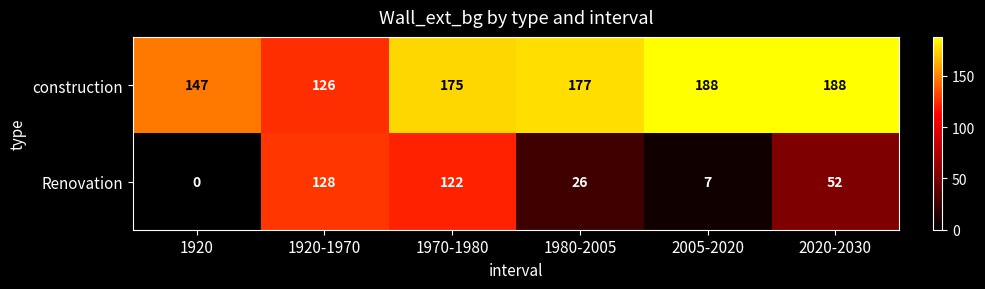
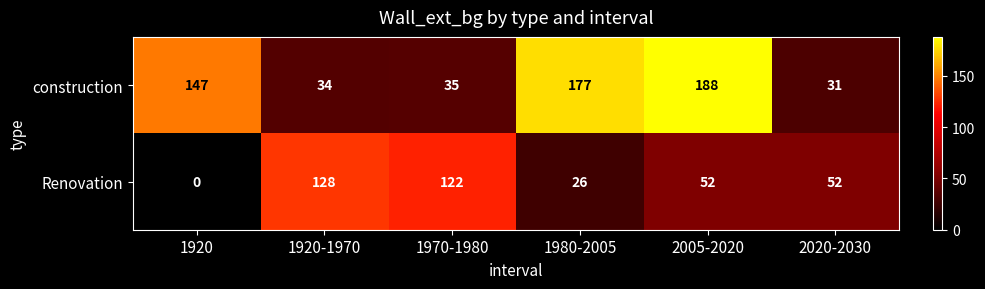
  {
    "construction": {
      "1920": 147,
-     "1920-1970": 126,
-     "1970-1980": 175,
+     "1920-1970": 34,
+     "1970-1980": 35,
      "1980-2005": 177,
      "2005-2020": 188,
-     "2020-2030": 188
+     "2020-2030": 31
    },
    "Renovation": {
      "1920": 0,
      "1920-1970": 128,
      "1970-1980": 122,
      "1980-2005": 26,
-     "2005-2020": 7,
+     "2005-2020": 52,
      "2020-2030": 52
    }
  }
